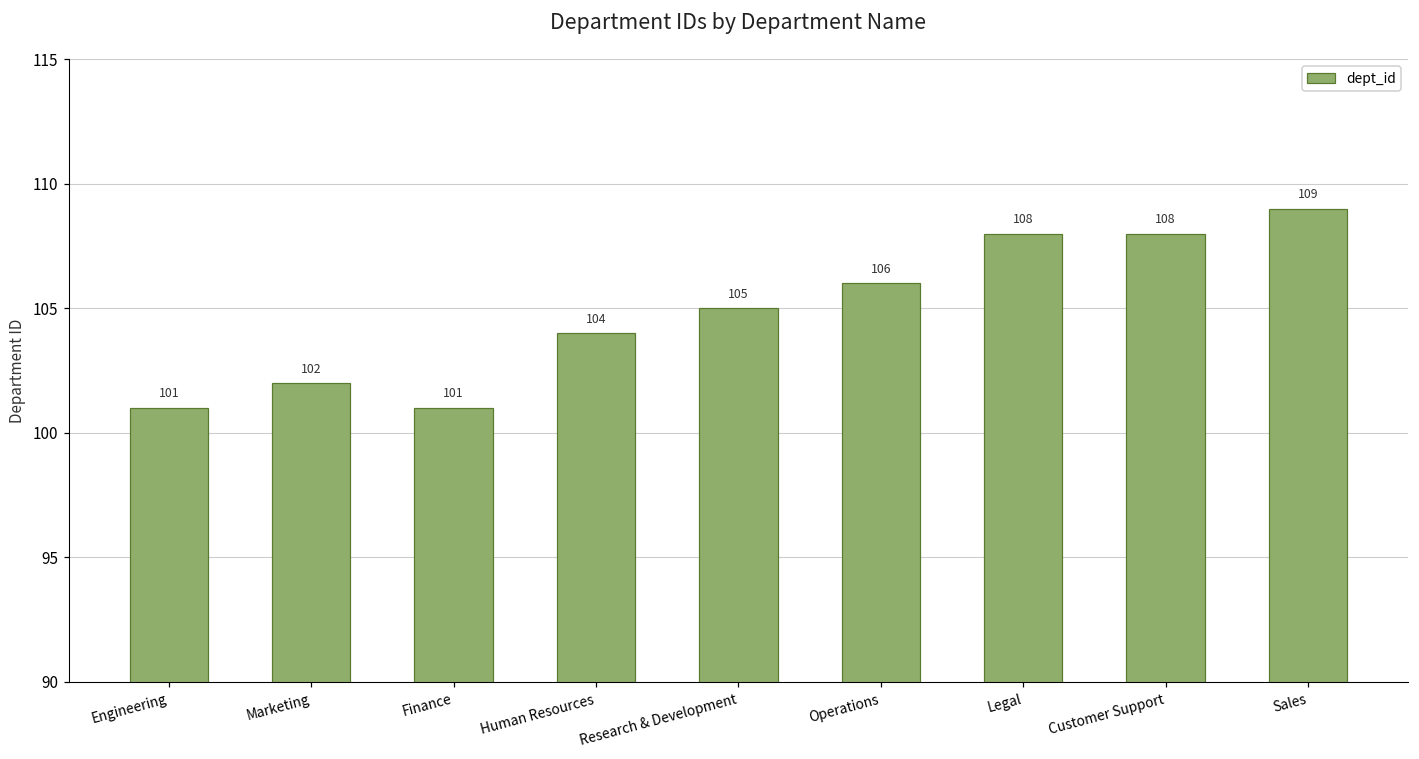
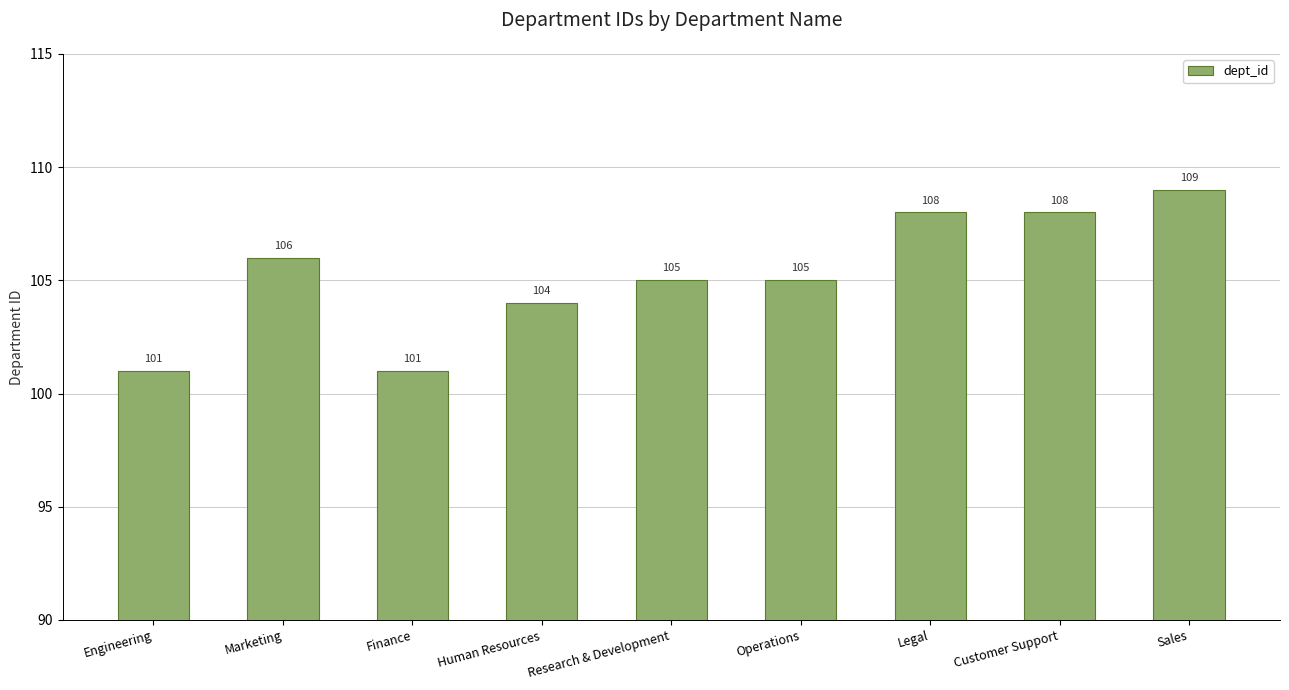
  {
    "Engineering": 101,
-   "Marketing": 102,
+   "Marketing": 106,
    "Finance": 101,
    "Human Resources": 104,
    "Research & Development": 105,
-   "Operations": 106,
+   "Operations": 105,
    "Legal": 108,
    "Customer Support": 108,
    "Sales": 109
  }
